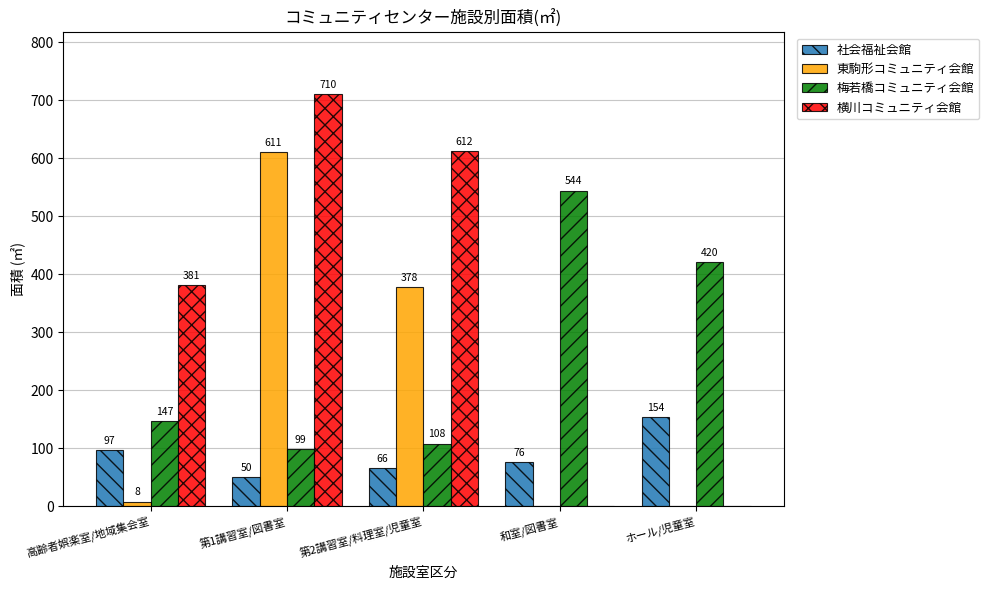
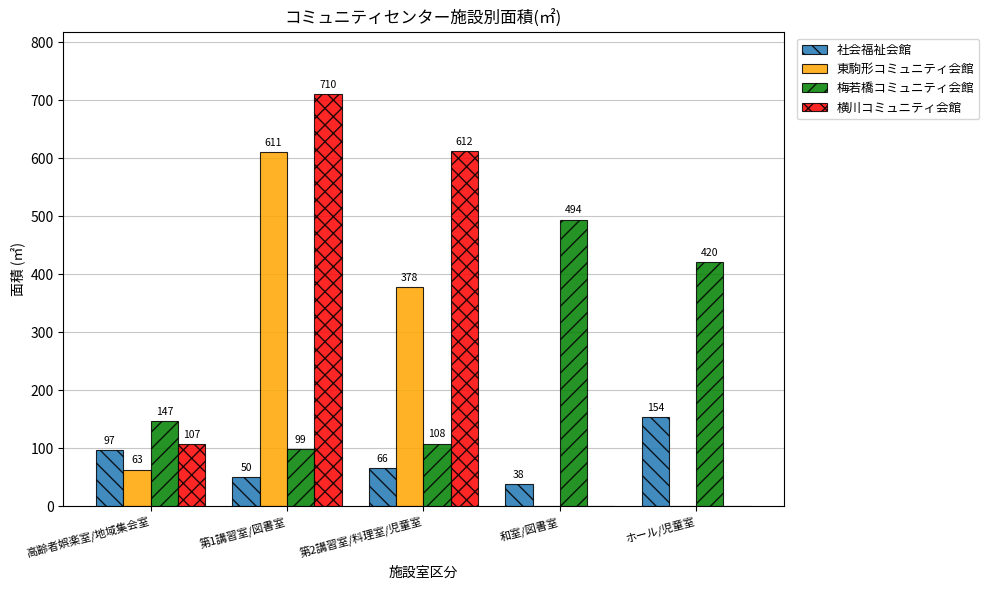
  {
    "社会福祉会館": {
      "高齢者娯楽室/地域集会室": 97,
      "第1講習室/図書室": 50,
      "第2講習室/料理室/児童室": 66,
-     "和室/図書室": 76,
+     "和室/図書室": 38,
      "ホール/児童室": 154
    },
    "東駒形コミュニティ会館": {
-     "高齢者娯楽室/地域集会室": 8,
+     "高齢者娯楽室/地域集会室": 63,
      "第1講習室/図書室": 611,
      "第2講習室/料理室/児童室": 378
    },
    "梅若橋コミュニティ会館": {
      "高齢者娯楽室/地域集会室": 147,
      "第1講習室/図書室": 99,
      "第2講習室/料理室/児童室": 108,
-     "和室/図書室": 544,
+     "和室/図書室": 494,
      "ホール/児童室": 420
    },
    "横川コミュニティ会館": {
-     "高齢者娯楽室/地域集会室": 381,
+     "高齢者娯楽室/地域集会室": 107,
      "第1講習室/図書室": 710,
      "第2講習室/料理室/児童室": 612
    }
  }
